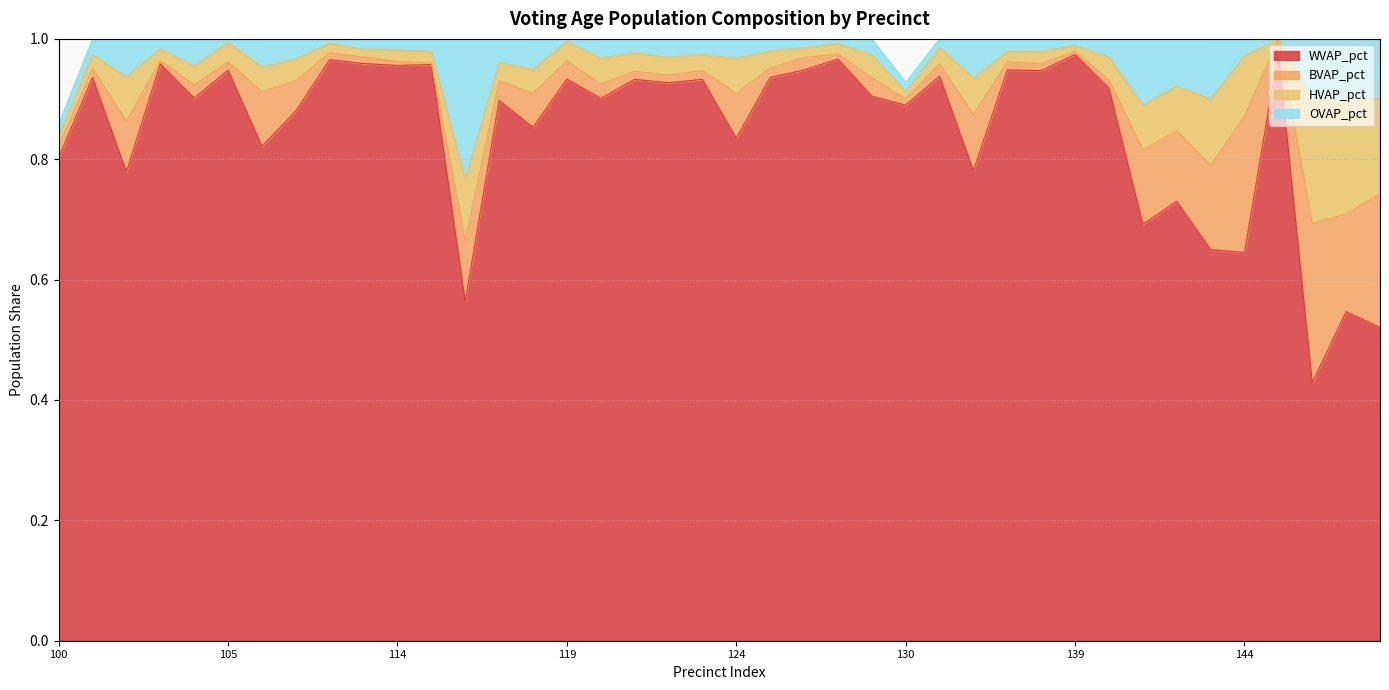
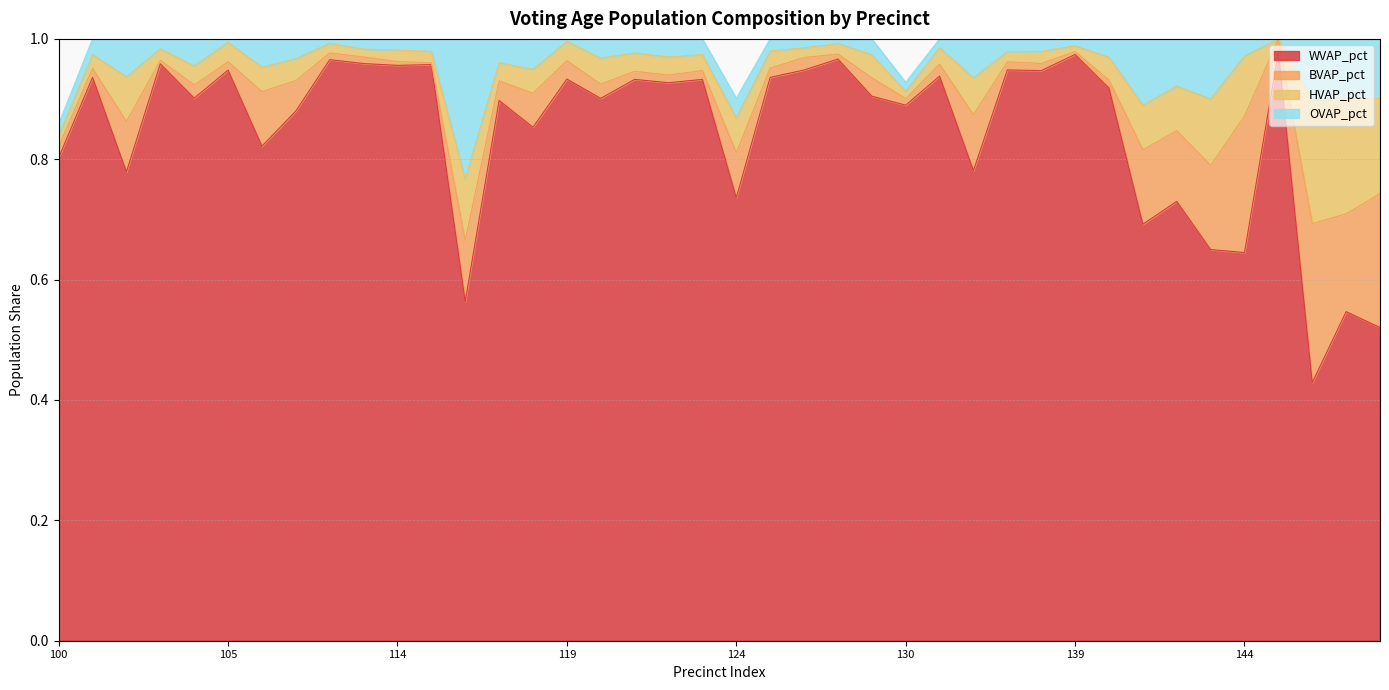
  {
    "WVAP_pct": {
      "100": 0.80,
      "105": 0.95,
      "114": 0.96,
      "119": 0.93,
-     "124": 0.84,
+     "124": 0.74,
      "130": 0.89,
      "139": 0.97,
      "144": 0.65
    },
    "OVAP_pct": {
      "100": 0.02,
      "114": 0.02,
      "124": 0.03,
      "130": 0.02,
      "139": 0.01
    }
  }
